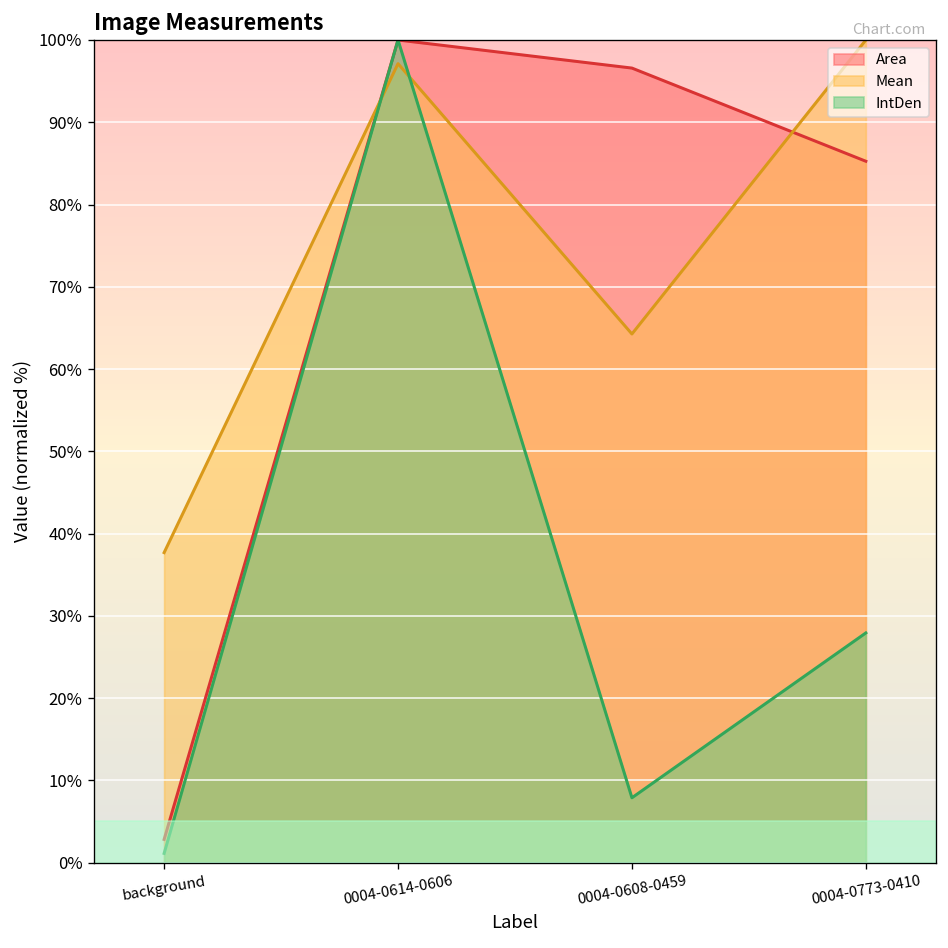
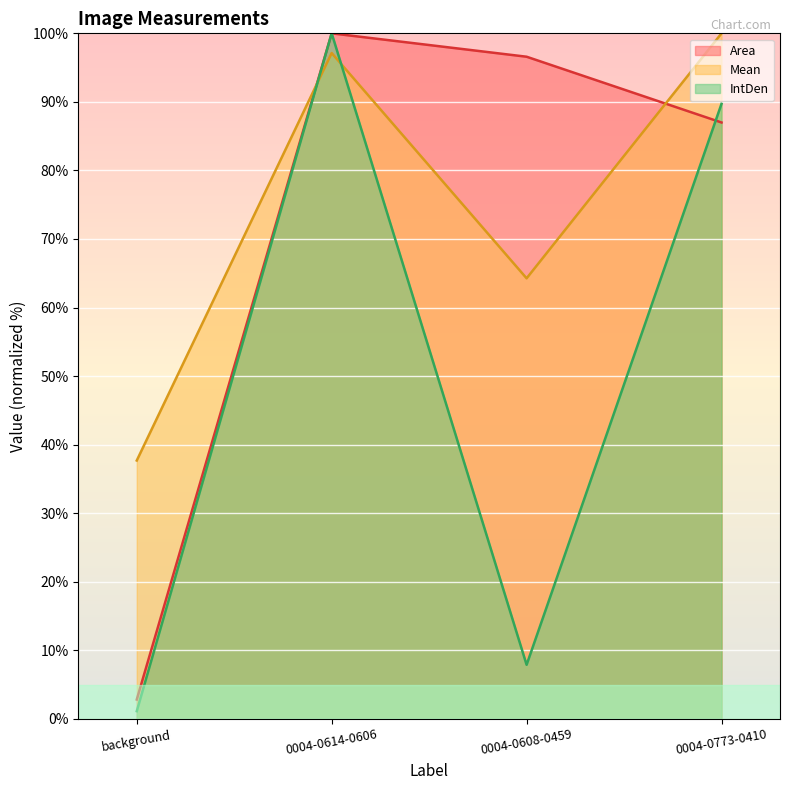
  {
    "Area": {
      "0004-0608-0459": "97%",
-     "0004-0773-0410": "85%"
+     "0004-0773-0410": "87%"
    },
    "Mean": {
      "background": "38%",
      "0004-0614-0606": "97%",
      "0004-0608-0459": "64%",
      "0004-0773-0410": "100%"
    },
    "IntDen": {
      "0004-0608-0459": "8%",
-     "0004-0773-0410": "28%"
+     "0004-0773-0410": "90%"
    }
  }
